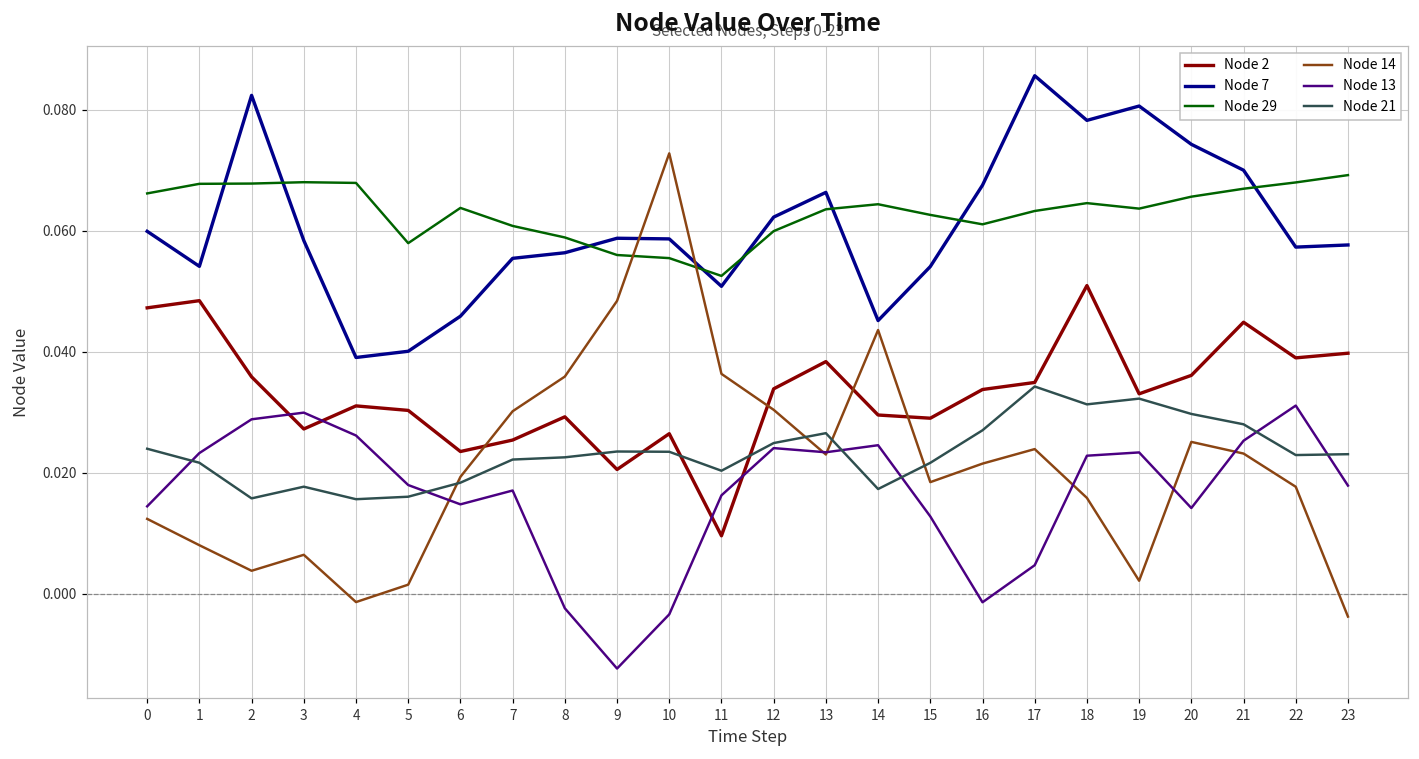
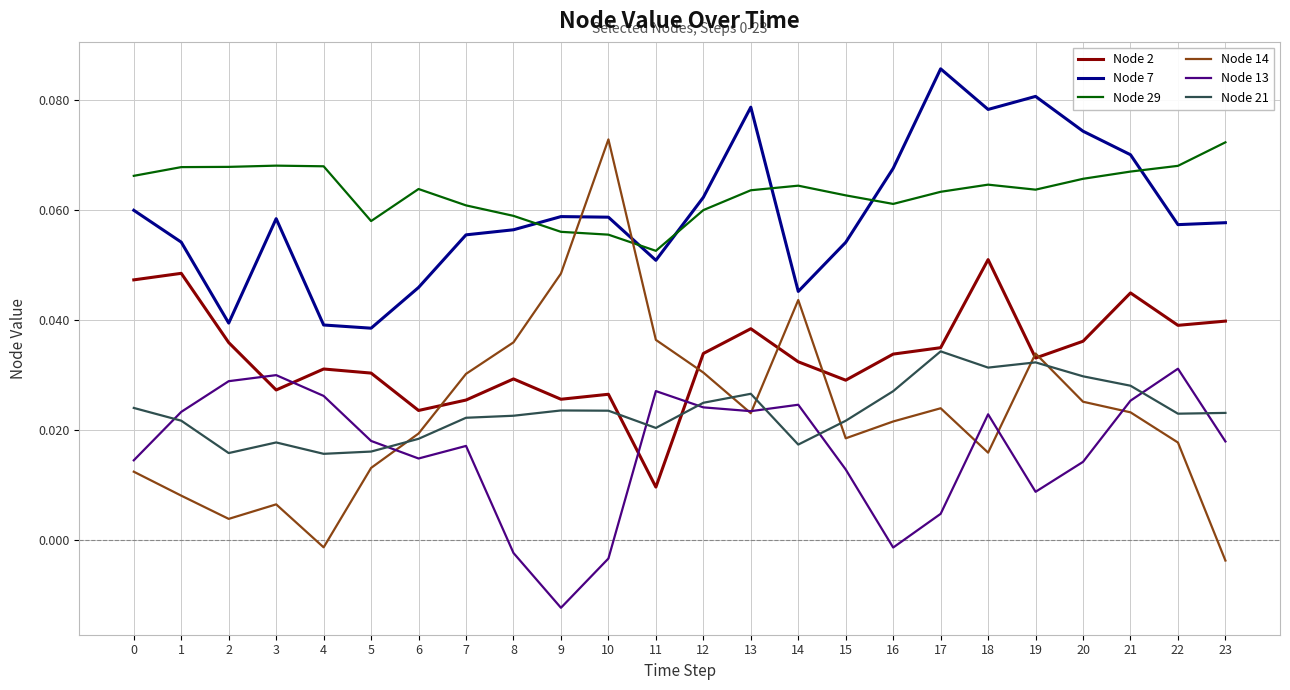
  {
    "Node 2": {
      "0": 0.047,
      "1": 0.048,
      "2": 0.036,
      "3": 0.027,
      "4": 0.031,
      "5": 0.030,
      "6": 0.024,
      "7": 0.025,
      "8": 0.029,
-     "9": 0.021,
+     "9": 0.026,
      "10": 0.026,
      "11": 0.010,
      "12": 0.034,
      "13": 0.038,
-     "14": 0.030,
+     "14": 0.032,
      "15": 0.029,
      "16": 0.034,
      "17": 0.035,
      "18": 0.051,
      "19": 0.033,
      "20": 0.036,
      "21": 0.045,
      "22": 0.039,
      "23": 0.040
    },
    "Node 7": {
      "0": 0.060,
      "1": 0.054,
-     "2": 0.082,
+     "2": 0.039,
      "3": 0.058,
      "4": 0.039,
-     "5": 0.040,
+     "5": 0.038,
      "6": 0.046,
      "7": 0.055,
      "8": 0.056,
      "9": 0.059,
      "10": 0.059,
      "11": 0.051,
      "12": 0.062,
-     "13": 0.066,
+     "13": 0.079,
      "14": 0.045,
      "15": 0.054,
      "16": 0.068,
      "17": 0.086,
      "18": 0.078,
      "19": 0.081,
      "20": 0.074,
      "21": 0.070,
      "22": 0.057,
      "23": 0.058
    },
    "Node 29": {
      "0": 0.066,
      "1": 0.068,
      "2": 0.068,
      "3": 0.068,
      "4": 0.068,
      "5": 0.058,
      "6": 0.064,
      "7": 0.061,
      "8": 0.059,
      "9": 0.056,
      "10": 0.055,
      "11": 0.053,
      "12": 0.060,
      "13": 0.064,
      "14": 0.064,
      "15": 0.063,
      "16": 0.061,
      "17": 0.063,
      "18": 0.065,
      "19": 0.064,
      "20": 0.066,
      "21": 0.067,
      "22": 0.068,
-     "23": 0.069
+     "23": 0.072
    },
    "Node 14": {
      "0": 0.012,
      "1": 0.008,
      "2": 0.004,
      "3": 0.006,
      "4": -0.001,
-     "5": 0.001,
+     "5": 0.013,
      "6": 0.019,
      "7": 0.030,
      "8": 0.036,
      "9": 0.048,
      "10": 0.073,
      "11": 0.036,
      "12": 0.030,
      "14": 0.044,
      "15": 0.018,
      "16": 0.022,
      "17": 0.024,
      "18": 0.016,
-     "19": 0.002,
+     "19": 0.034,
      "20": 0.025,
      "21": 0.023,
      "22": 0.018,
      "23": -0.004
    },
    "Node 13": {
      "0": 0.014,
      "1": 0.023,
      "2": 0.029,
      "3": 0.030,
      "4": 0.026,
      "5": 0.018,
      "6": 0.015,
      "7": 0.017,
      "8": -0.002,
      "9": -0.012,
      "10": -0.003,
-     "11": 0.016,
+     "11": 0.027,
      "12": 0.024,
      "14": 0.025,
      "15": 0.013,
      "16": -0.001,
      "17": 0.005,
      "18": 0.023,
-     "19": 0.023,
+     "19": 0.009,
      "20": 0.014,
      "21": 0.025,
      "22": 0.031,
      "23": 0.018
    },
    "Node 21": {
      "0": 0.024,
      "1": 0.022,
      "2": 0.016,
      "3": 0.018,
      "4": 0.016,
      "5": 0.016,
      "6": 0.018,
      "7": 0.022,
      "8": 0.023,
      "9": 0.024,
      "10": 0.023,
      "11": 0.020,
      "12": 0.025,
      "13": 0.027,
      "14": 0.017,
      "15": 0.022,
      "16": 0.027,
      "17": 0.034,
      "18": 0.031,
      "19": 0.032,
      "20": 0.030,
      "21": 0.028,
      "22": 0.023,
      "23": 0.023
    }
  }
